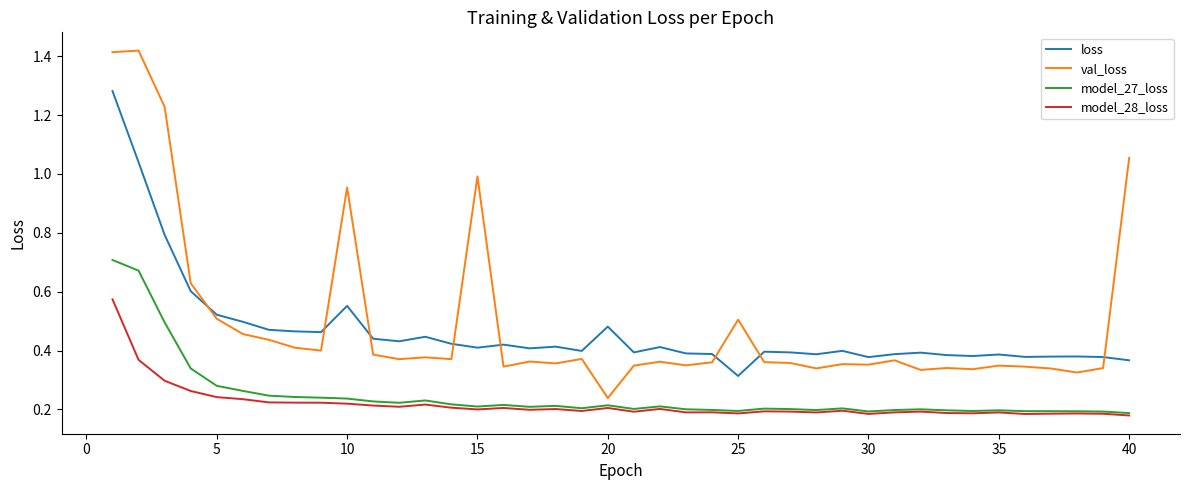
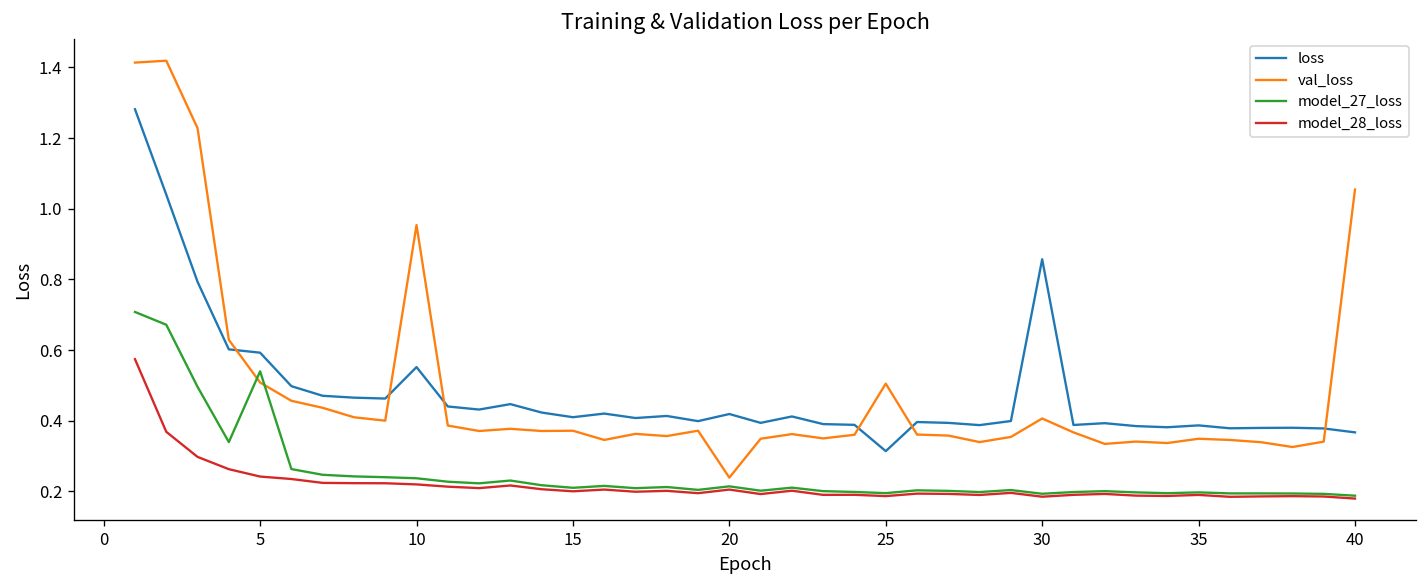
  {
    "loss": {
-     "5": 0.52,
+     "5": 0.59,
      "10": 0.55,
      "15": 0.41,
-     "20": 0.48,
+     "20": 0.42,
      "25": 0.31,
-     "30": 0.38,
+     "30": 0.86,
      "35": 0.39,
      "40": 0.37
    },
    "val_loss": {
      "5": 0.51,
      "10": 0.95,
-     "15": 0.99,
+     "15": 0.37,
      "20": 0.24,
      "25": 0.50,
-     "30": 0.35,
+     "30": 0.41,
      "35": 0.35,
      "40": 1.05
    },
    "model_27_loss": {
-     "5": 0.28,
+     "5": 0.54,
      "10": 0.24,
      "15": 0.21,
      "20": 0.21
    },
    "model_28_loss": {
      "5": 0.24,
      "10": 0.22,
      "15": 0.20,
      "20": 0.20
    }
  }
